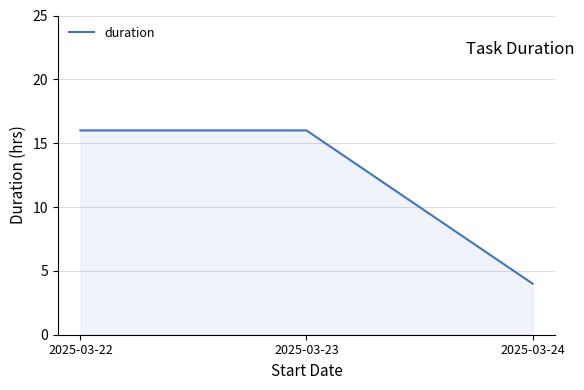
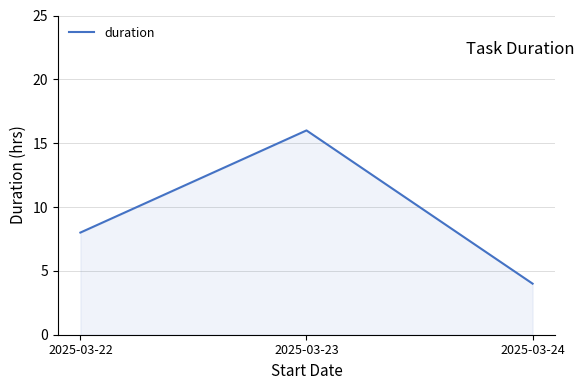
  {
-   "2025-03-22": 16,
+   "2025-03-22": 8,
    "2025-03-23": 16,
    "2025-03-24": 4
  }
